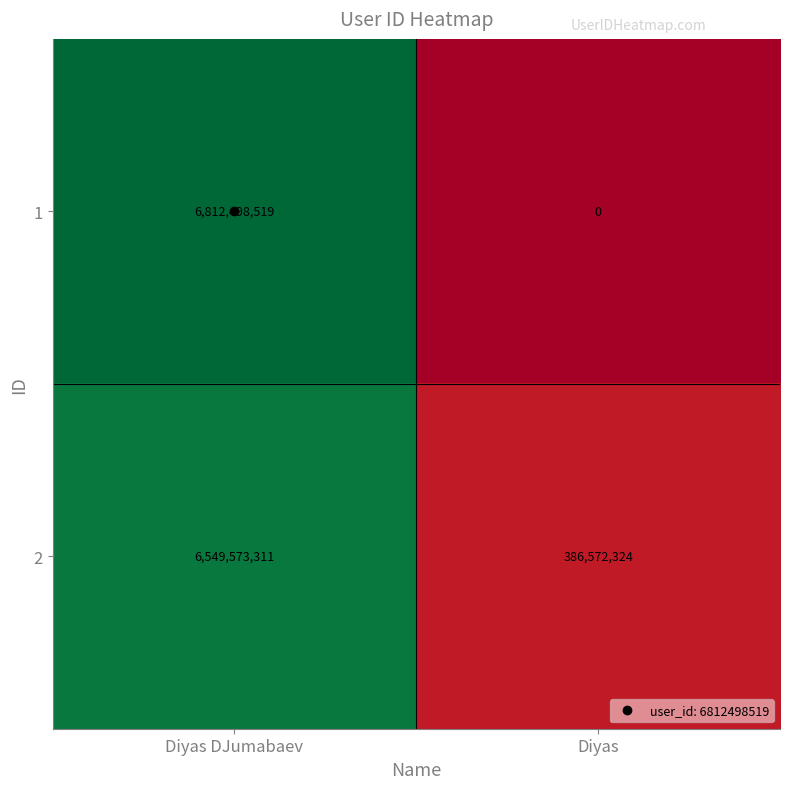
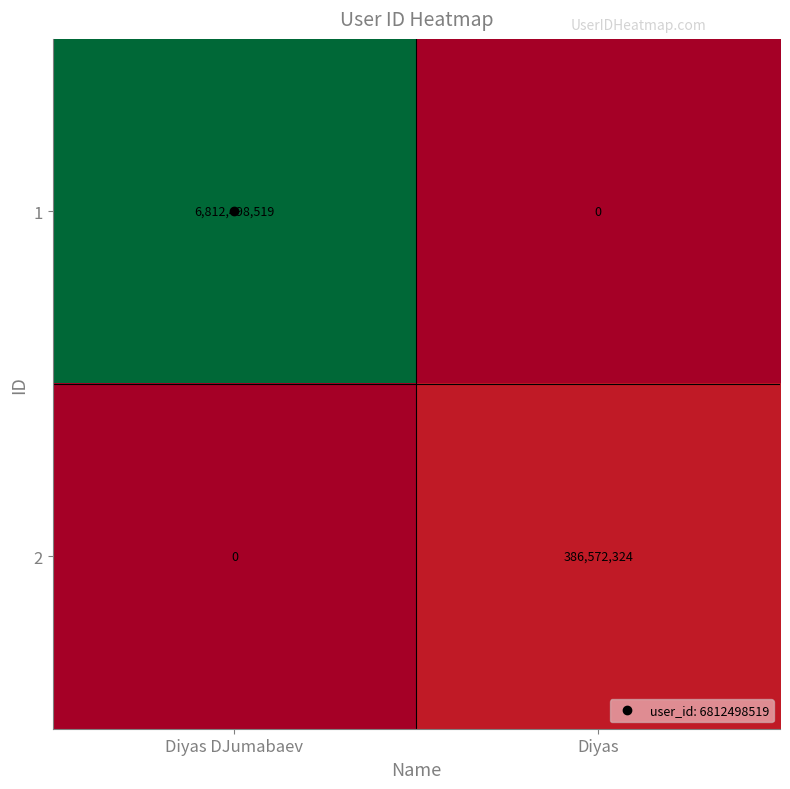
  {
    "1": {
      "Diyas": "0"
    },
    "2": {
-     "Diyas DJumabaev": "6,549,573,311",
+     "Diyas DJumabaev": "0",
      "Diyas": "386,572,324"
    }
  }
